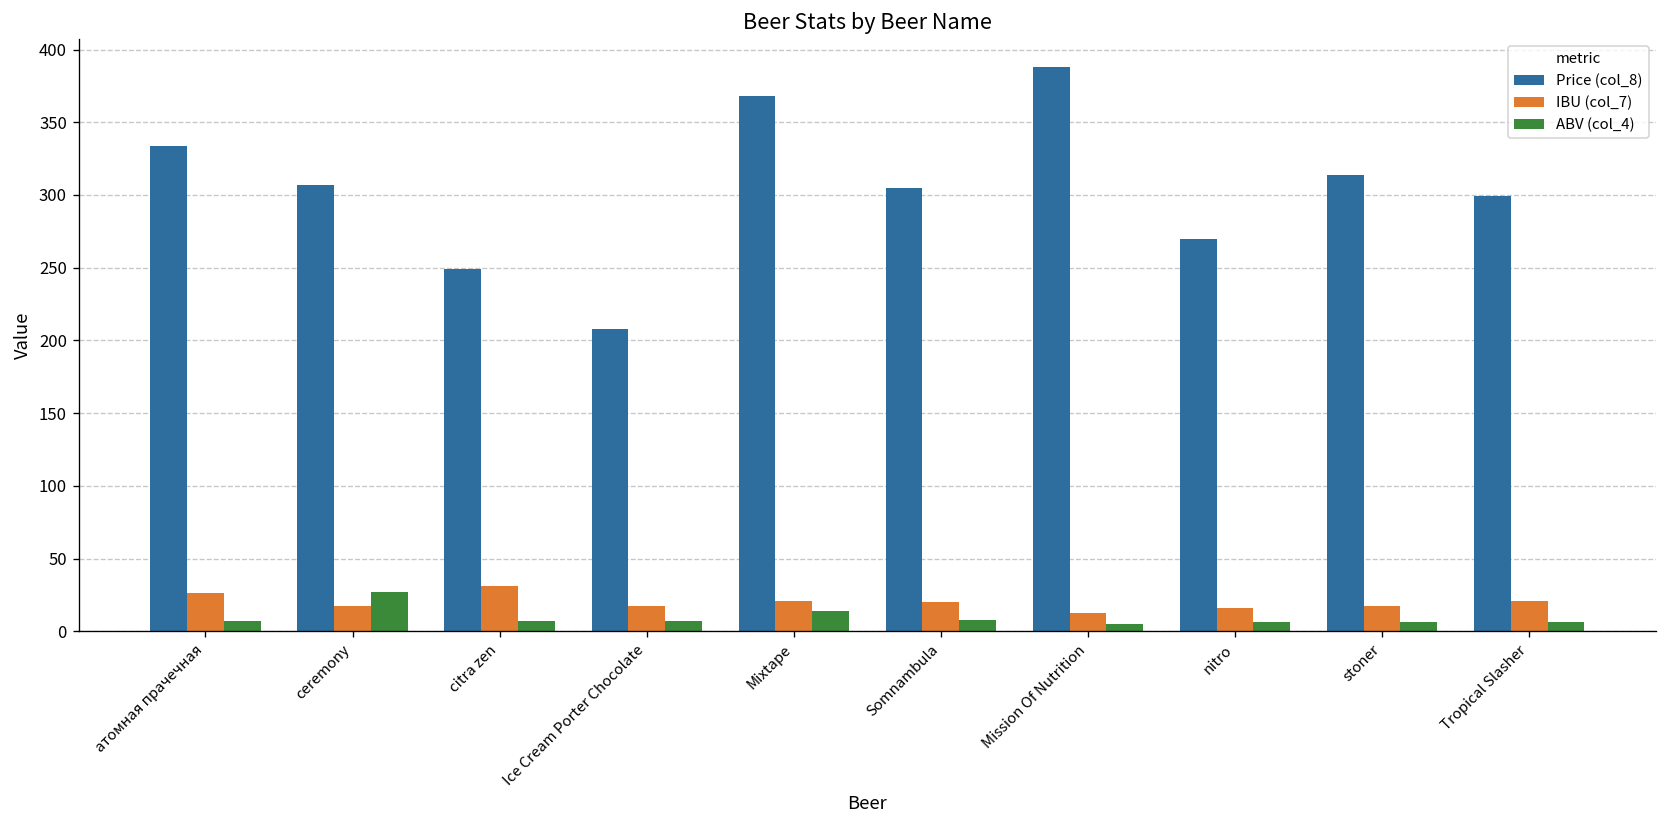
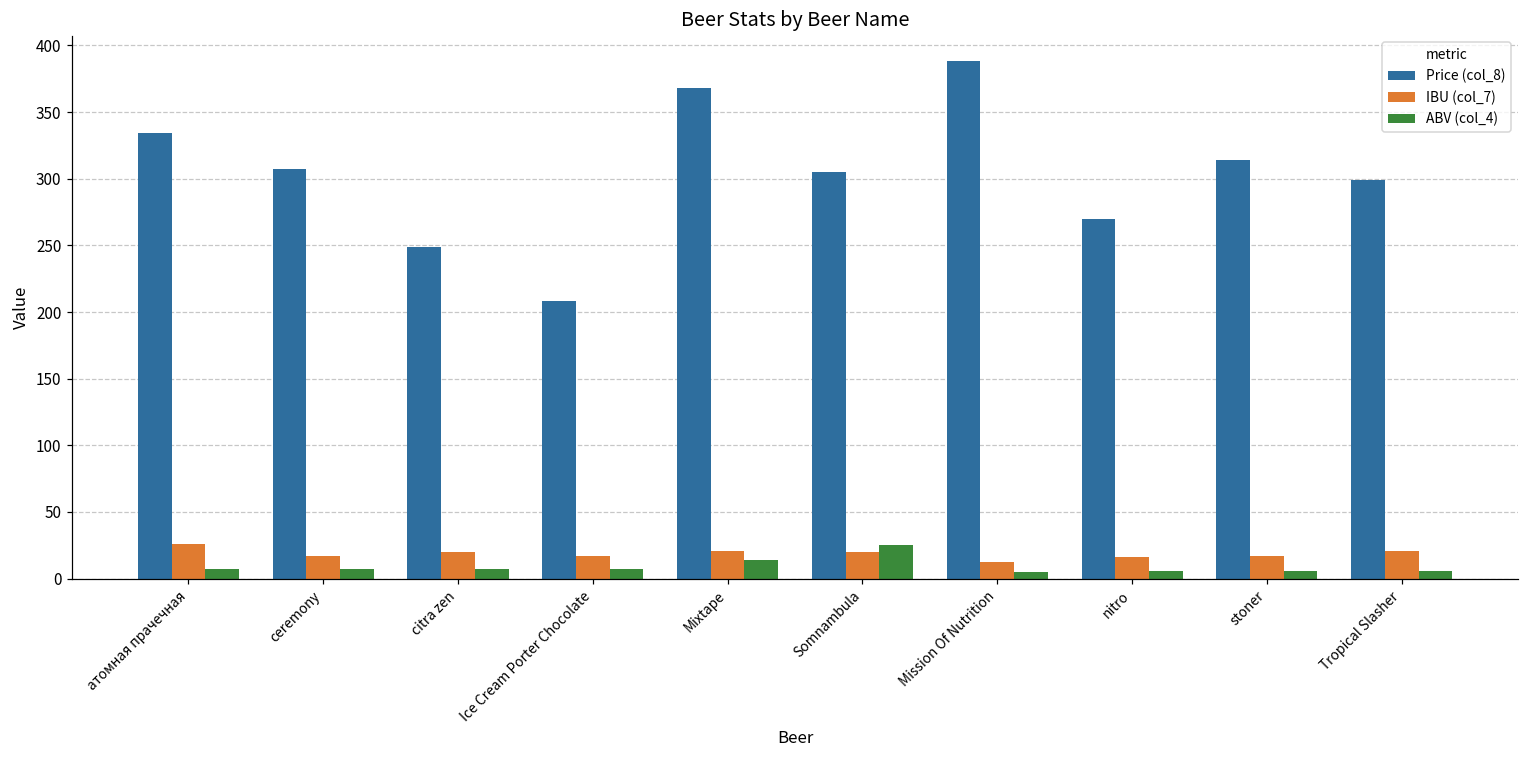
  {
    "Price (col_8)": {
      "атомная прачечная": 334,
      "ceremony": 307,
      "citra zen": 249,
      "Ice Cream Porter Chocolate": 208,
      "Mixtape": 368,
      "Somnambula": 305,
      "Mission Of Nutrition": 388,
      "nitro": 270,
      "stoner": 314,
      "Tropical Slasher": 299
    },
    "IBU (col_7)": {
      "атомная прачечная": 26,
      "ceremony": 17,
-     "citra zen": 31,
+     "citra zen": 20,
      "Ice Cream Porter Chocolate": 17,
      "Mixtape": 21,
      "Somnambula": 20,
      "Mission Of Nutrition": 13,
      "nitro": 16,
      "stoner": 17,
      "Tropical Slasher": 21
    },
    "ABV (col_4)": {
      "атомная прачечная": 7,
-     "ceremony": 27,
+     "ceremony": 7,
      "citra zen": 7,
      "Ice Cream Porter Chocolate": 7,
      "Mixtape": 14,
-     "Somnambula": 8,
+     "Somnambula": 25,
      "Mission Of Nutrition": 5,
      "nitro": 6,
      "stoner": 6,
      "Tropical Slasher": 6
    }
  }
